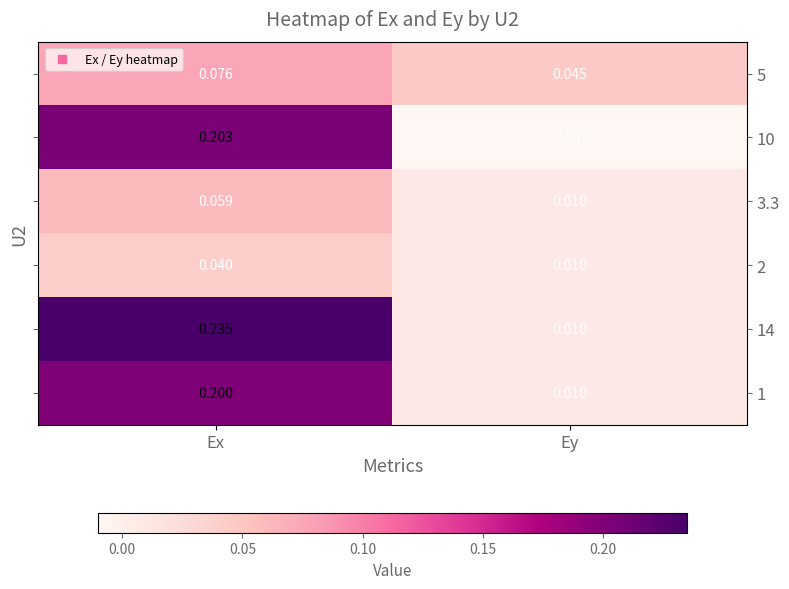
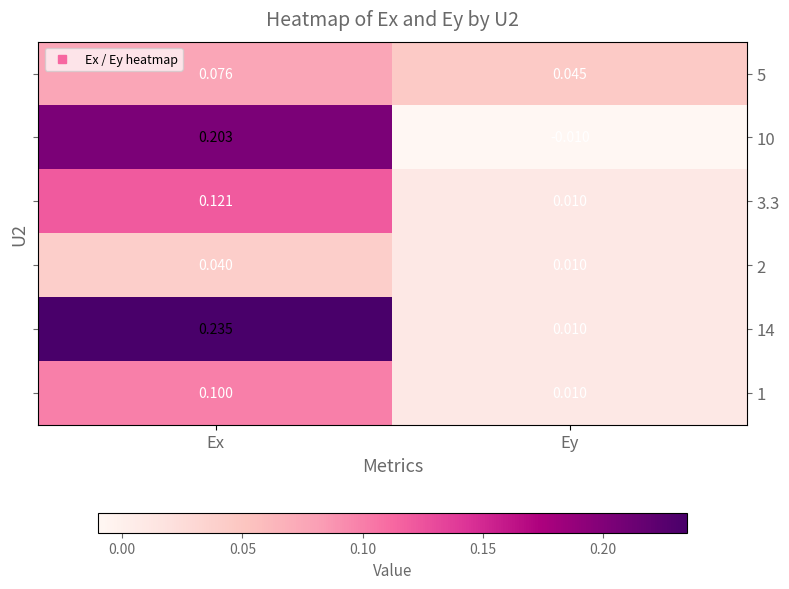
  {
    "5": {
      "Ex": 0.076,
      "Ey": 0.045
    },
    "10": {
      "Ex": 0.203
    },
    "3.3": {
-     "Ex": 0.059
+     "Ex": 0.121
    },
    "2": {
      "Ex": 0.040
    },
    "14": {
      "Ex": 0.235
    },
    "1": {
-     "Ex": 0.200
+     "Ex": 0.100
    }
  }
